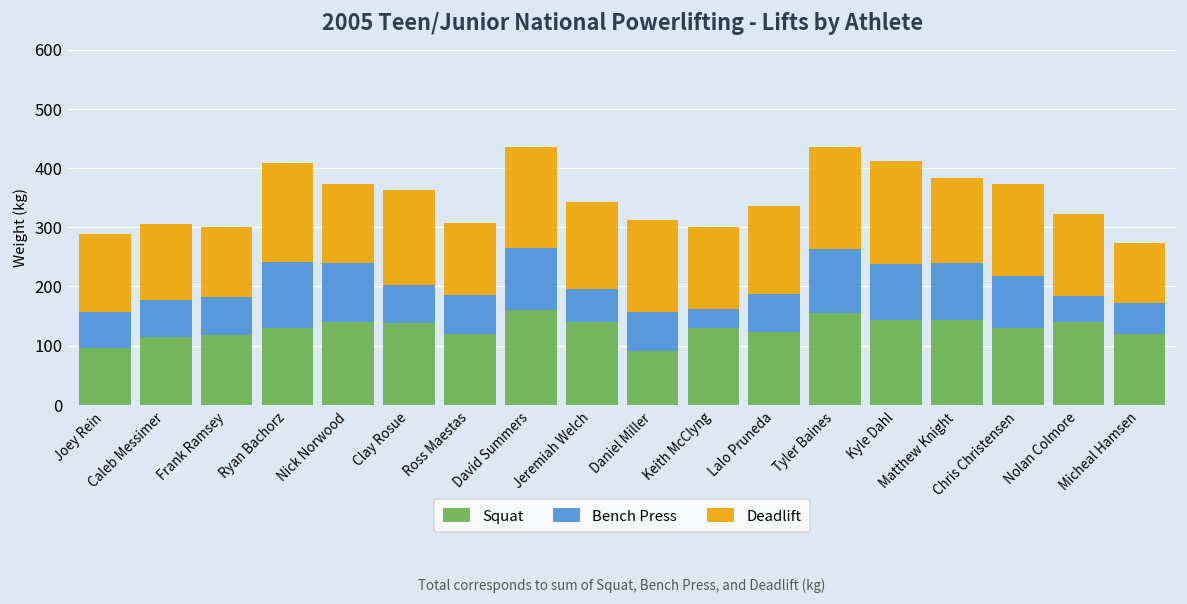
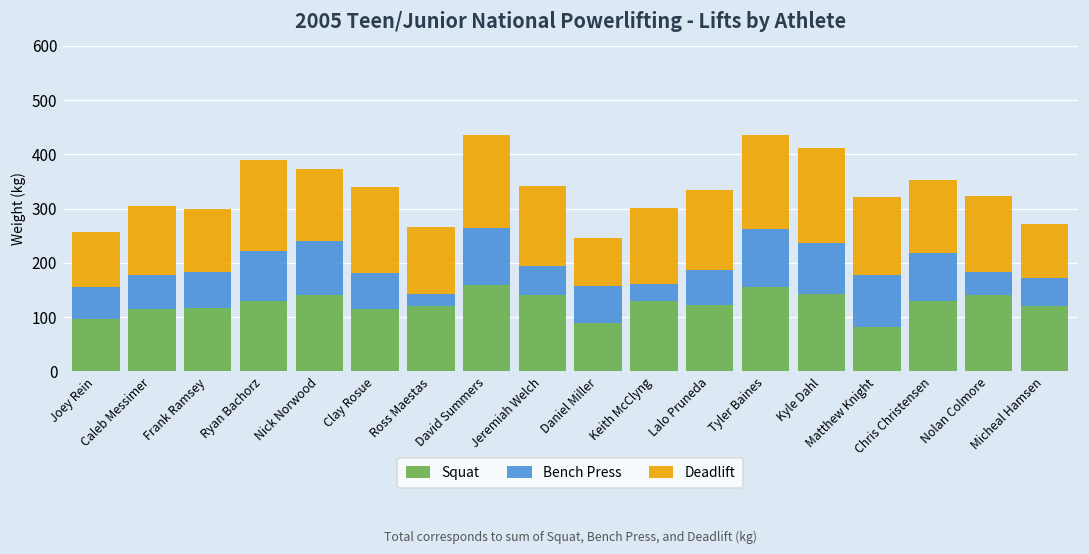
  {
    "Squat": {
      "Joey Rein": 100,
      "Caleb Messimer": 120,
      "Frank Ramsey": 120,
      "Ryan Bachorz": 130,
      "Nick Norwood": 140,
-     "Clay Rosue": 140,
+     "Clay Rosue": 120,
      "Ross Maestas": 120,
      "David Summers": 160,
      "Jeremiah Welch": 140,
      "Daniel Miller": 90,
      "Keith McClyng": 130,
      "Lalo Pruneda": 120,
      "Tyler Baines": 160,
      "Kyle Dahl": 140,
-     "Matthew Knight": 140,
+     "Matthew Knight": 80,
      "Chris Christensen": 130,
      "Nolan Colmore": 140,
      "Micheal Hamsen": 120
    },
    "Bench Press": {
      "Joey Rein": 60,
      "Caleb Messimer": 60,
      "Frank Ramsey": 70,
-     "Ryan Bachorz": 110,
+     "Ryan Bachorz": 90,
      "Nick Norwood": 100,
      "Clay Rosue": 70,
-     "Ross Maestas": 70,
+     "Ross Maestas": 20,
      "David Summers": 110,
      "Jeremiah Welch": 60,
      "Daniel Miller": 70,
      "Keith McClyng": 30,
      "Lalo Pruneda": 70,
      "Tyler Baines": 110,
      "Kyle Dahl": 100,
      "Matthew Knight": 100,
      "Chris Christensen": 90,
      "Nolan Colmore": 40,
      "Micheal Hamsen": 50
    },
    "Deadlift": {
-     "Joey Rein": 130,
+     "Joey Rein": 100,
      "Caleb Messimer": 130,
      "Frank Ramsey": 120,
      "Ryan Bachorz": 170,
      "Nick Norwood": 130,
      "Clay Rosue": 160,
      "Ross Maestas": 120,
      "David Summers": 170,
      "Jeremiah Welch": 150,
-     "Daniel Miller": 160,
+     "Daniel Miller": 90,
      "Keith McClyng": 140,
      "Lalo Pruneda": 150,
      "Tyler Baines": 170,
      "Kyle Dahl": 180,
      "Matthew Knight": 140,
-     "Chris Christensen": 160,
+     "Chris Christensen": 140,
      "Nolan Colmore": 140,
      "Micheal Hamsen": 100
    }
  }
